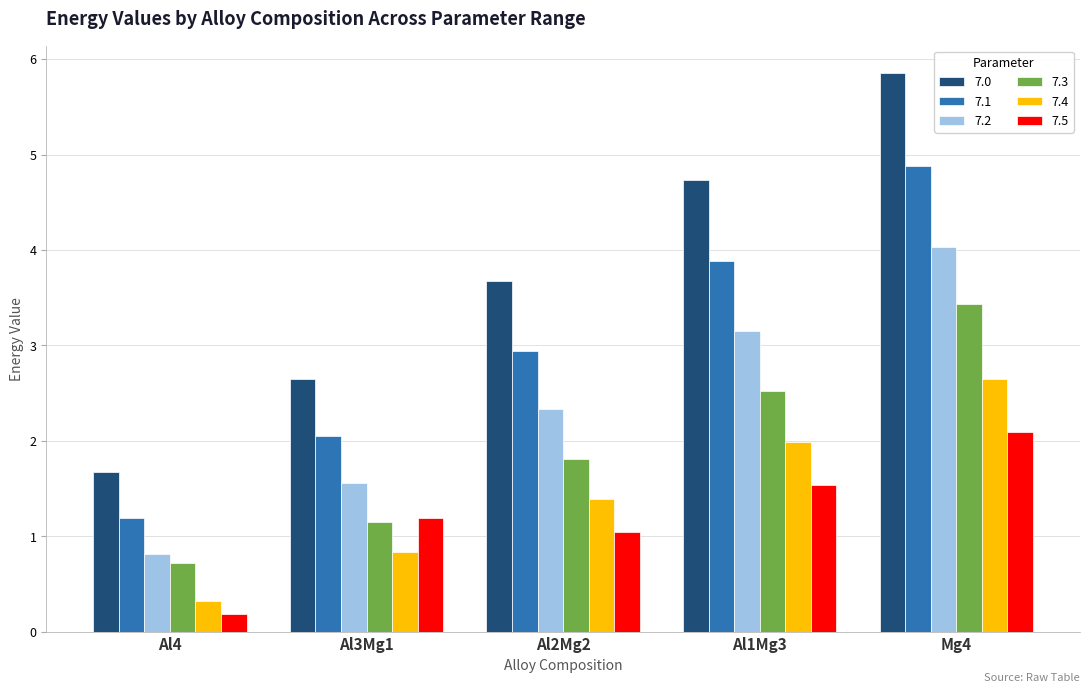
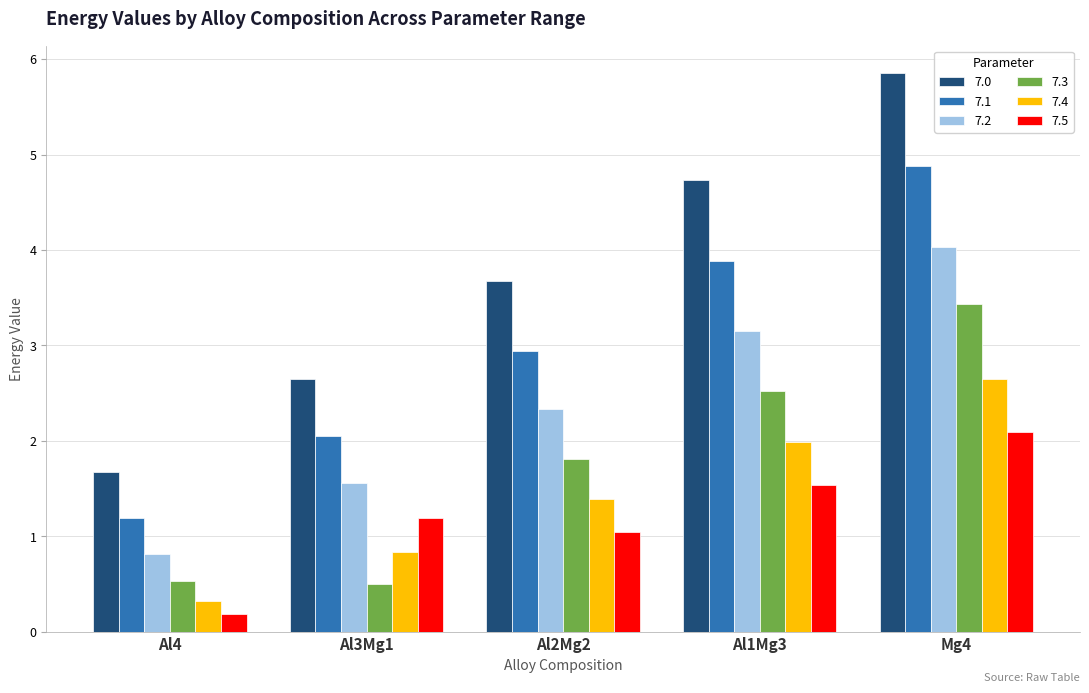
  {
    "7.0": {
      "Al4": 1.7,
      "Al3Mg1": 2.7,
      "Al2Mg2": 3.7,
      "Al1Mg3": 4.7,
      "Mg4": 5.8
    },
    "7.1": {
      "Al4": 1.2,
      "Al3Mg1": 2.1,
      "Al2Mg2": 2.9,
      "Al1Mg3": 3.9,
      "Mg4": 4.9
    },
    "7.2": {
      "Al4": 0.8,
      "Al3Mg1": 1.6,
      "Al2Mg2": 2.3,
      "Al1Mg3": 3.1,
      "Mg4": 4.0
    },
    "7.3": {
-     "Al4": 0.7,
-     "Al3Mg1": 1.2,
+     "Al4": 0.5,
+     "Al3Mg1": 0.5,
      "Al2Mg2": 1.8,
      "Al1Mg3": 2.5,
      "Mg4": 3.4
    },
    "7.4": {
      "Al4": 0.3,
      "Al3Mg1": 0.8,
      "Al2Mg2": 1.4,
      "Al1Mg3": 2.0,
      "Mg4": 2.6
    },
    "7.5": {
      "Al4": 0.2,
      "Al3Mg1": 1.2,
      "Al2Mg2": 1.0,
      "Al1Mg3": 1.5,
      "Mg4": 2.1
    }
  }
